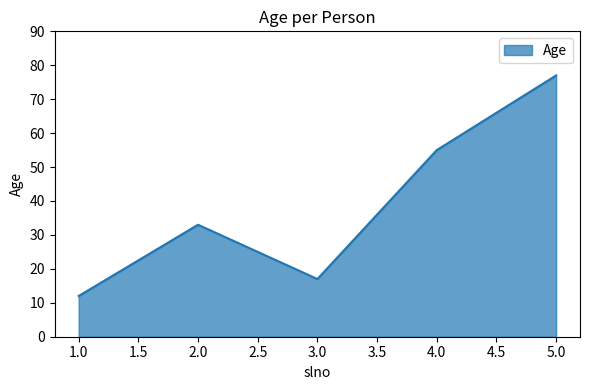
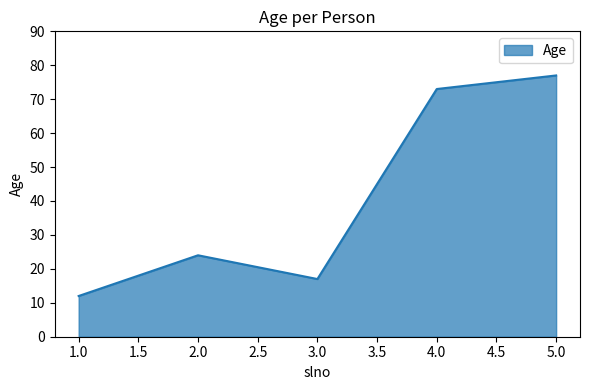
  {
    "1.0": 12,
-   "2.0": 33,
+   "2.0": 24,
    "3.0": 17,
-   "4.0": 55,
+   "4.0": 73,
    "5.0": 77
  }
